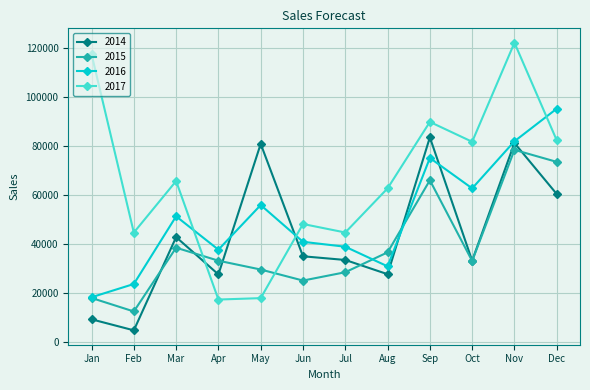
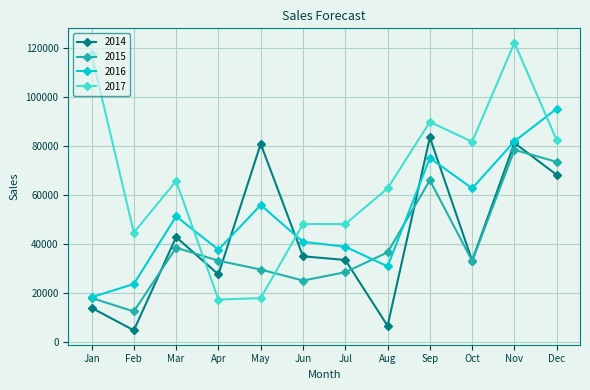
  {
    "2014": {
-     "Jan": 9000,
+     "Jan": 14000,
      "Feb": 5000,
      "Mar": 43000,
      "Apr": 28000,
      "May": 81000,
      "Jun": 35000,
      "Jul": 33000,
-     "Aug": 28000,
+     "Aug": 7000,
      "Sep": 83000,
-     "Dec": 60000
+     "Dec": 68000
    },
    "2017": {
      "Feb": 45000,
      "Mar": 66000,
      "Apr": 17000,
      "May": 18000,
      "Jun": 48000,
-     "Jul": 45000,
+     "Jul": 48000,
      "Aug": 63000,
      "Sep": 90000,
      "Oct": 82000,
      "Nov": 122000,
      "Dec": 82000
    }
  }
